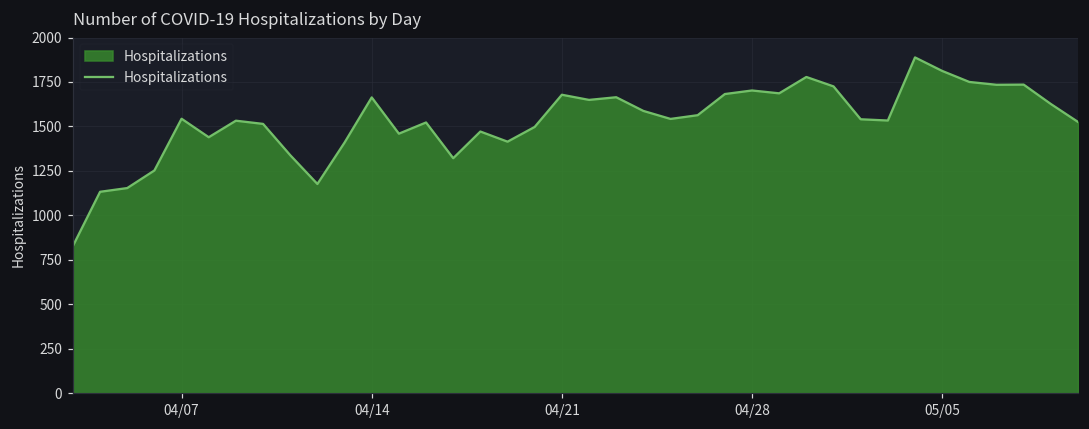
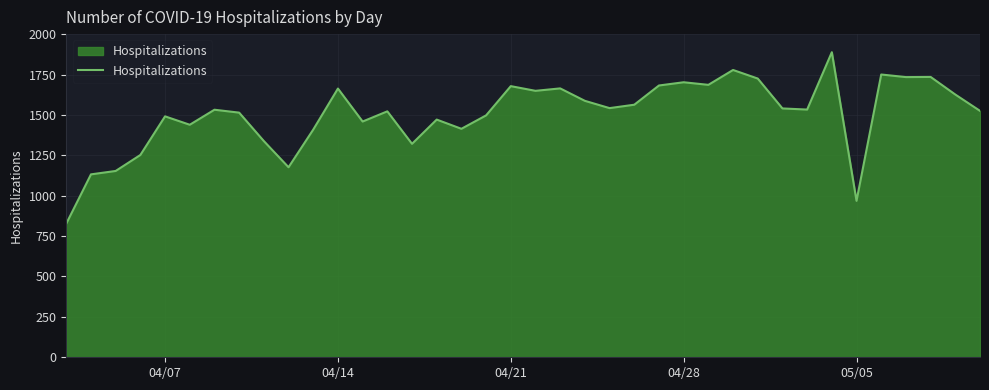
  {
-   "04/07": 1540,
+   "04/07": 1490,
    "04/14": 1660,
    "04/21": 1680,
    "04/28": 1700,
-   "05/05": 1810
+   "05/05": 970
  }
